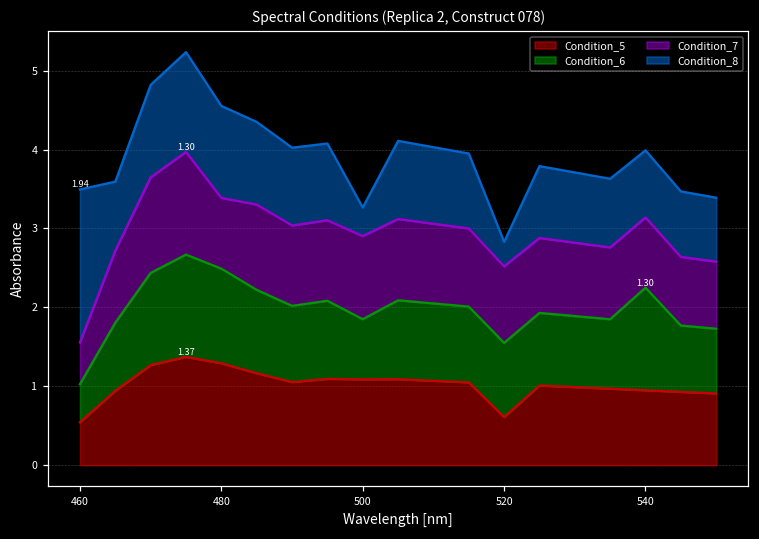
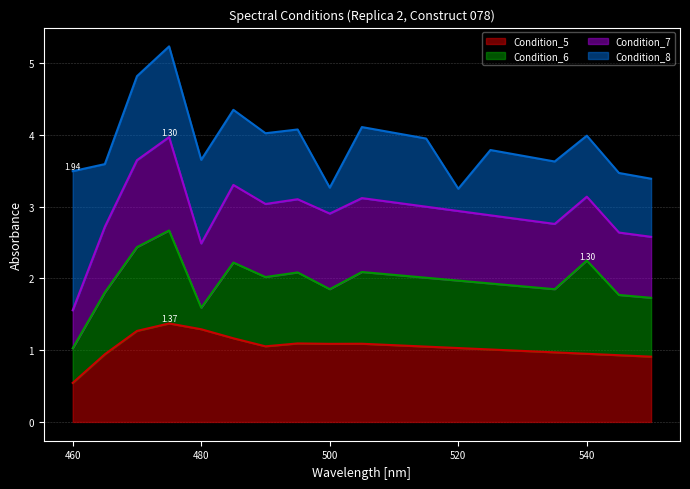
  {
    "Condition_5": {
      "460": 0.5,
      "480": 1.3,
      "500": 1.1,
-     "520": 0.6,
+     "520": 1.0,
      "540": 1.0
    },
    "Condition_6": {
      "460": 0.5,
-     "480": 1.2,
+     "480": 0.3,
      "500": 0.8,
      "520": 0.9
    },
    "Condition_7": {
      "460": 0.5,
      "480": 0.9,
      "500": 1.1,
      "520": 1.0,
      "540": 0.9
    },
    "Condition_8": {
      "480": 1.2,
      "500": 0.4,
      "520": 0.3,
      "540": 0.9
    }
  }
